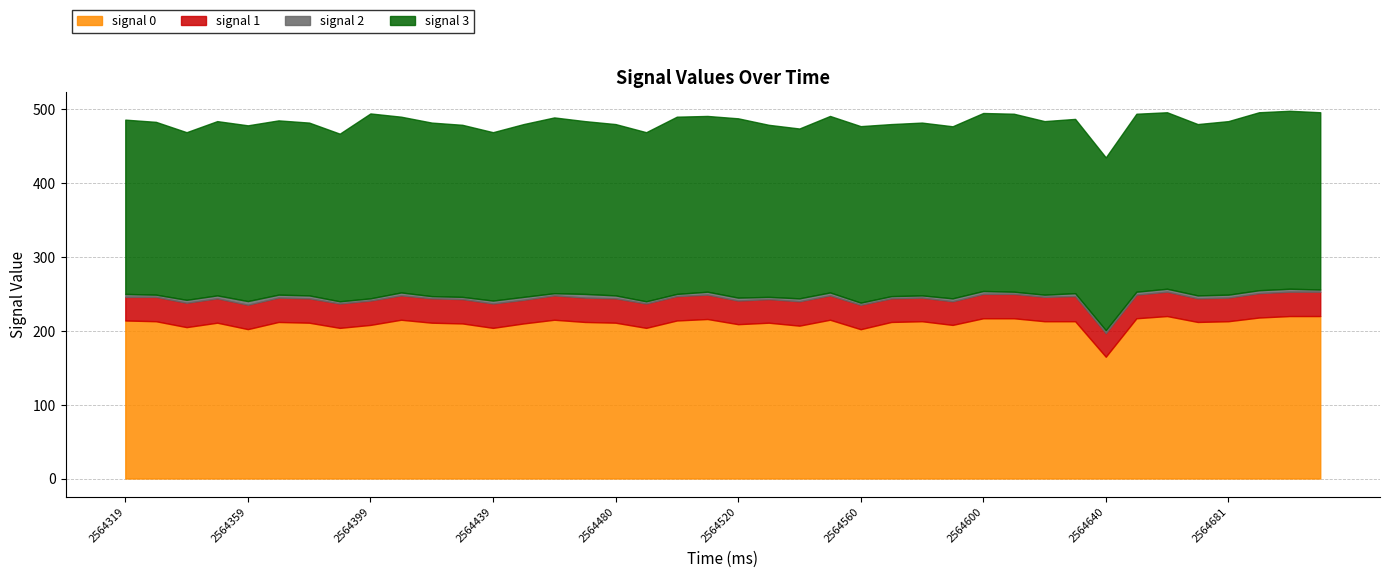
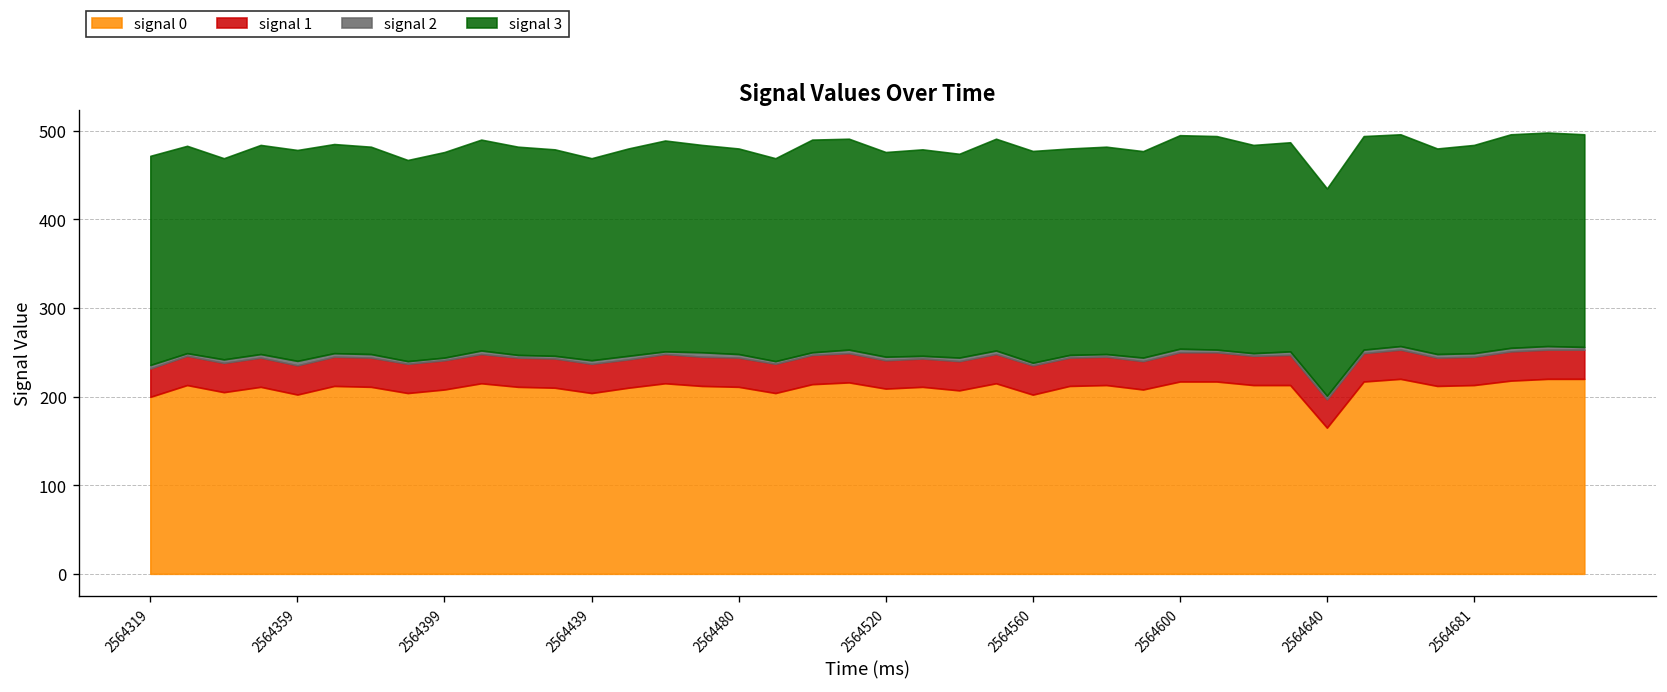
  {
    "signal 0": {
-     "2564319": 210,
+     "2564319": 200,
      "2564359": 200,
      "2564399": 210,
      "2564439": 200,
      "2564480": 210,
      "2564520": 210,
      "2564560": 200,
      "2564600": 220,
      "2564640": 160,
      "2564681": 210
    },
    "signal 1": {
      "2564319": 30,
      "2564359": 30,
      "2564439": 30,
      "2564480": 30,
      "2564520": 30,
      "2564600": 30,
      "2564640": 30,
      "2564681": 30
    },
    "signal 2": {
      "2564319": 0,
      "2564359": 10,
      "2564439": 0,
      "2564480": 0,
      "2564520": 0,
      "2564600": 0,
      "2564640": 0,
      "2564681": 0
    },
    "signal 3": {
      "2564319": 240,
      "2564359": 240,
-     "2564399": 250,
+     "2564399": 230,
      "2564439": 230,
      "2564480": 230,
-     "2564520": 240,
+     "2564520": 230,
      "2564560": 240,
      "2564600": 240,
      "2564640": 230,
      "2564681": 240
    }
  }
